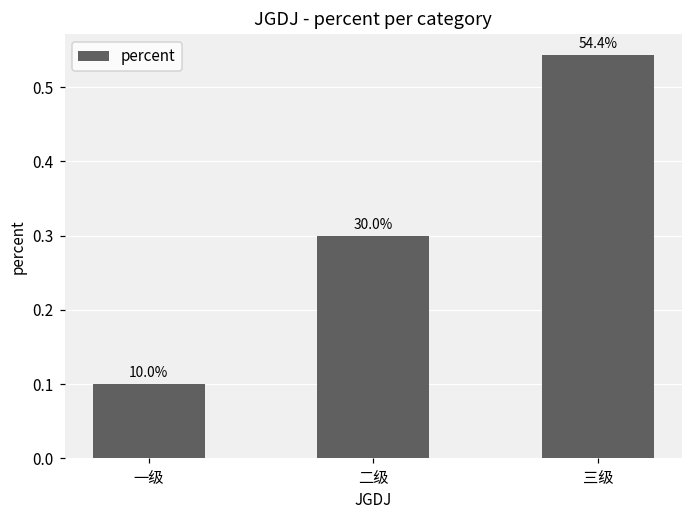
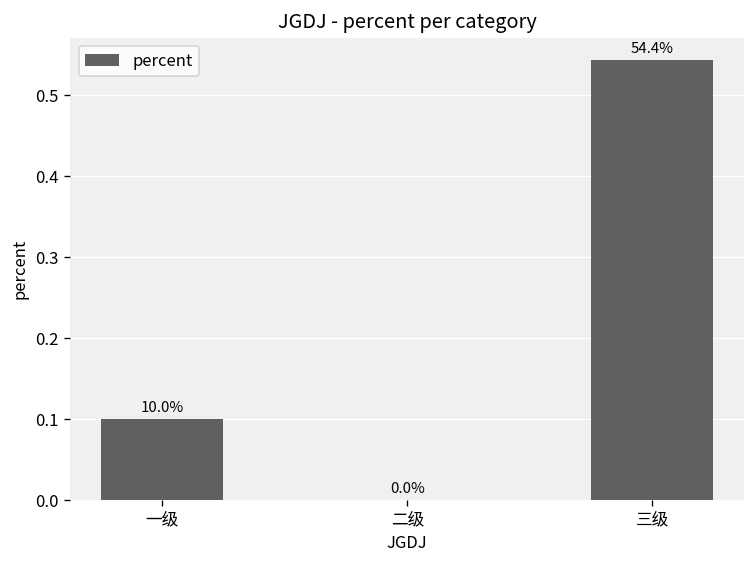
  {
    "一级": "10.0%",
-   "二级": "30.0%",
+   "二级": "0.0%",
    "三级": "54.4%"
  }
